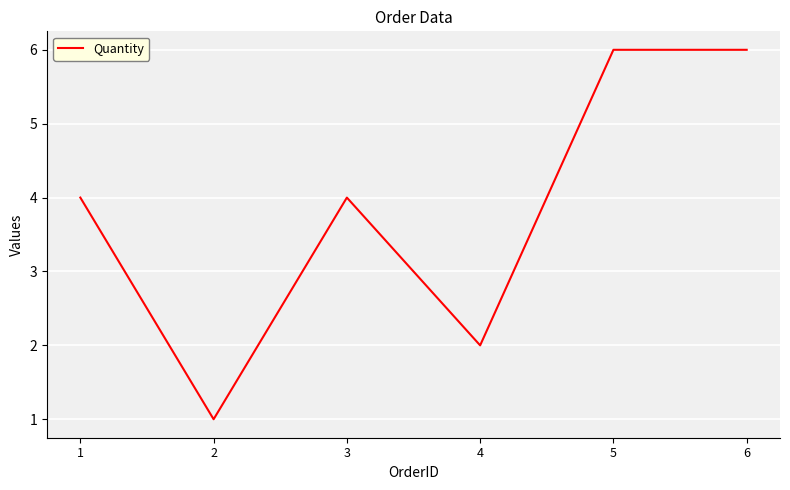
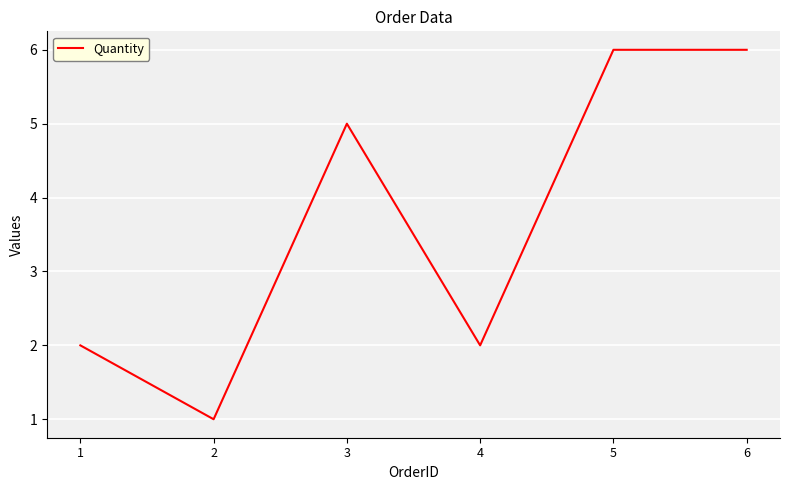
  {
-   "1": 4,
+   "1": 2,
    "2": 1,
-   "3": 4,
+   "3": 5,
    "4": 2,
    "5": 6,
    "6": 6
  }
